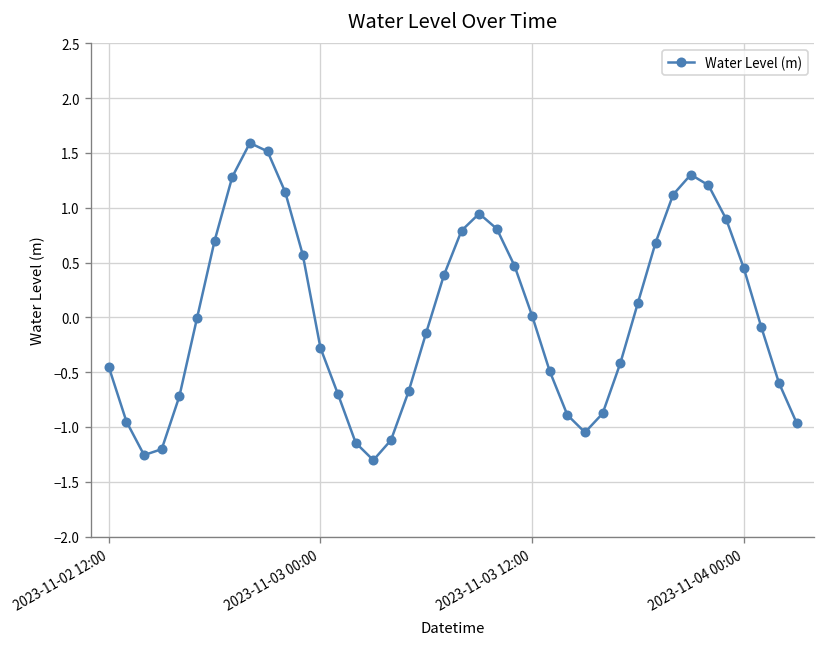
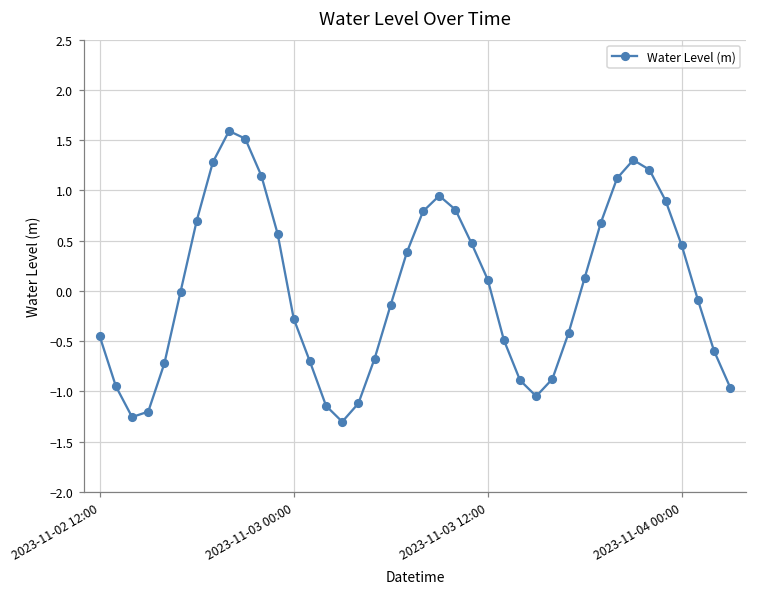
  {
    "2023-11-02 12:00": -0.5,
    "2023-11-03 00:00": -0.3,
-   "2023-11-03 12:00": 0.0,
+   "2023-11-03 12:00": 0.1,
    "2023-11-04 00:00": 0.5
  }
